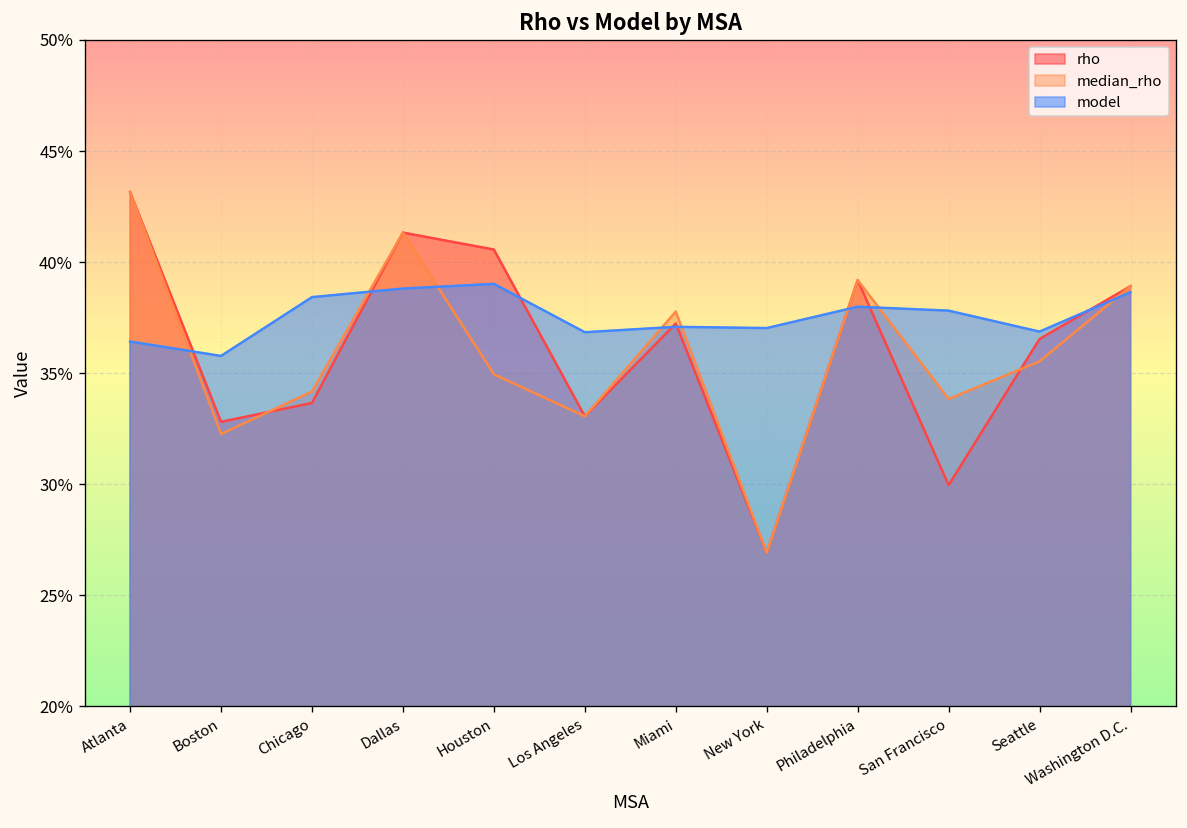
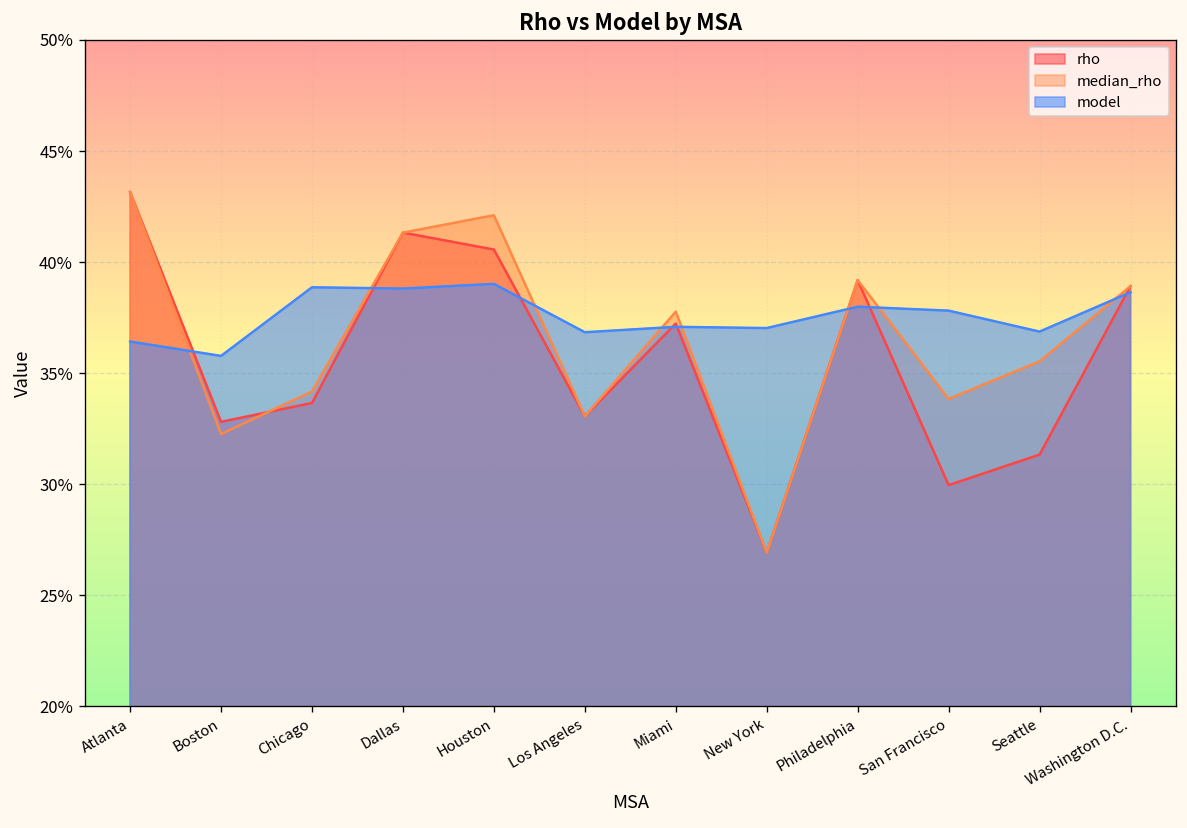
  {
    "rho": {
      "Boston": "32.8%",
      "Chicago": "33.7%",
      "Houston": "40.6%",
      "Miami": "37.2%",
      "San Francisco": "30.0%",
-     "Seattle": "36.5%"
+     "Seattle": "31.3%"
    },
    "median_rho": {
      "Boston": "32.3%",
      "Chicago": "34.2%",
-     "Houston": "35.0%",
+     "Houston": "42.1%",
      "Miami": "37.8%",
      "San Francisco": "33.8%",
      "Seattle": "35.5%"
    },
    "model": {
      "Atlanta": "36.4%",
      "Boston": "35.8%",
-     "Chicago": "38.4%",
+     "Chicago": "38.9%",
      "Dallas": "38.8%",
      "Houston": "39.0%",
      "Los Angeles": "36.8%",
      "Miami": "37.1%",
      "New York": "37.0%",
      "Philadelphia": "38.0%",
      "San Francisco": "37.8%",
      "Seattle": "36.9%",
      "Washington D.C.": "38.6%"
    }
  }
